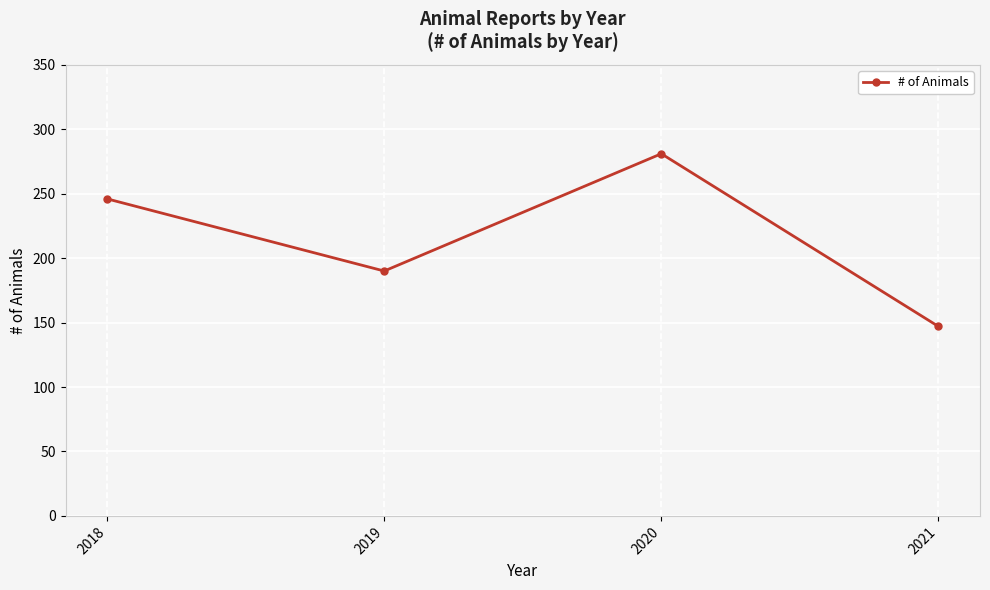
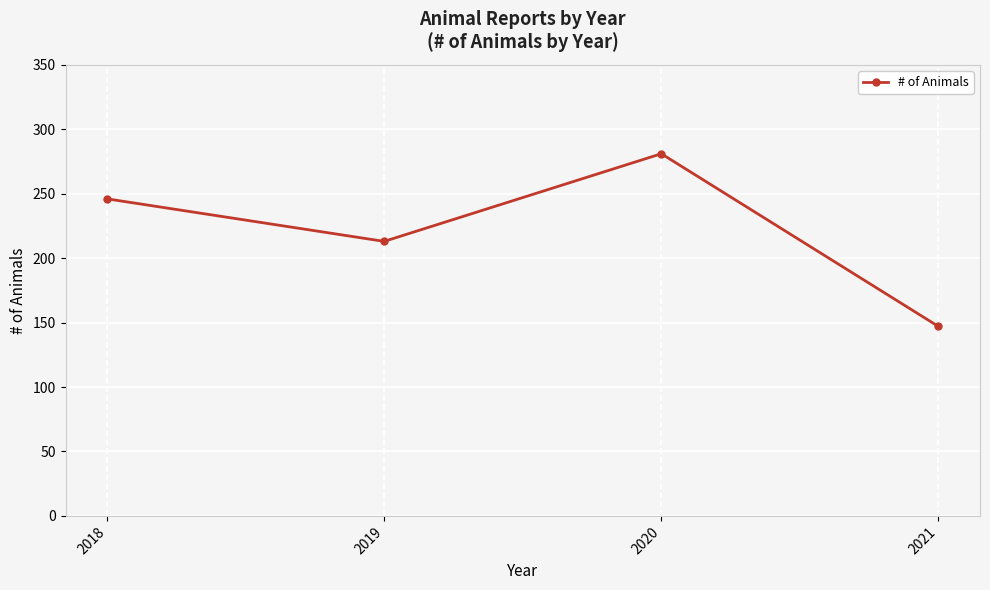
  {
    "2018": 246,
-   "2019": 190,
+   "2019": 213,
    "2020": 281,
    "2021": 147
  }
